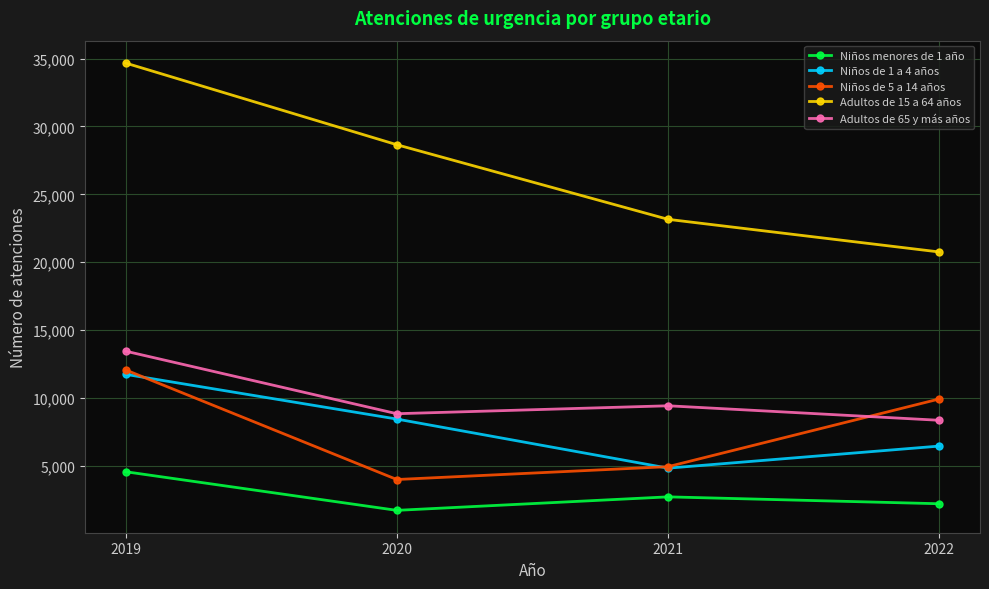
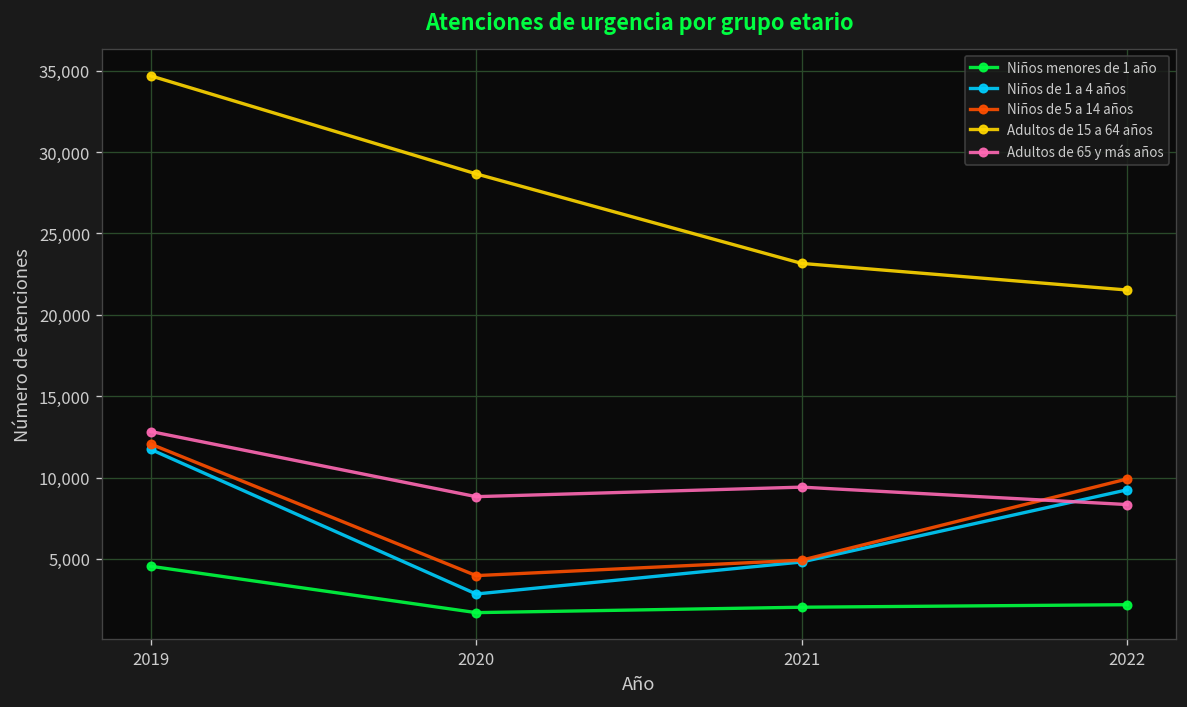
  {
    "Niños menores de 1 año": {
      "2019": "4,500",
      "2020": "1,700",
-     "2021": "2,700",
+     "2021": "2,000",
      "2022": "2,200"
    },
    "Niños de 1 a 4 años": {
      "2019": "11,700",
-     "2020": "8,400",
-     "2022": "6,400"
+     "2020": "2,800",
+     "2022": "9,200"
    },
    "Niños de 5 a 14 años": {
      "2019": "12,100",
      "2020": "4,000",
      "2022": "9,900"
    },
    "Adultos de 15 a 64 años": {
      "2019": "34,700",
      "2020": "28,700",
      "2021": "23,200",
-     "2022": "20,700"
+     "2022": "21,500"
    },
    "Adultos de 65 y más años": {
-     "2019": "13,400",
+     "2019": "12,800",
      "2020": "8,800",
      "2021": "9,400",
      "2022": "8,300"
    }
  }
